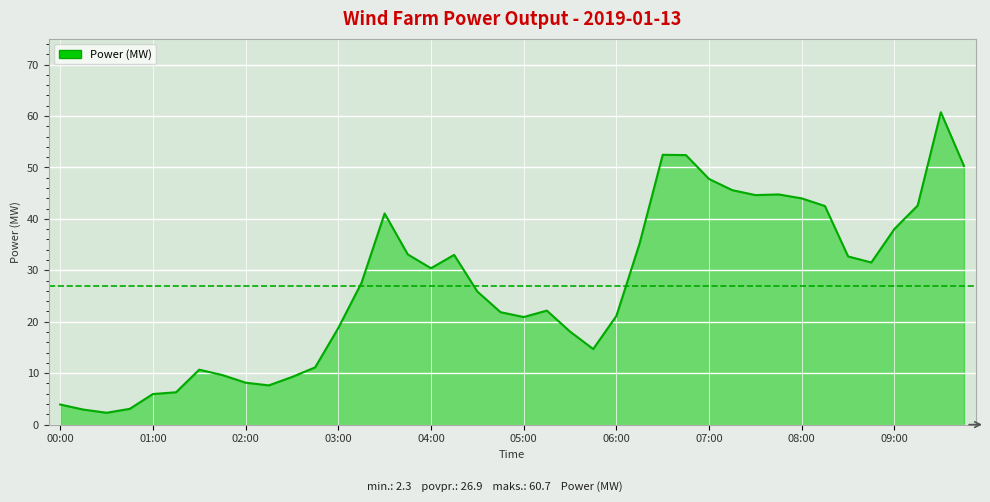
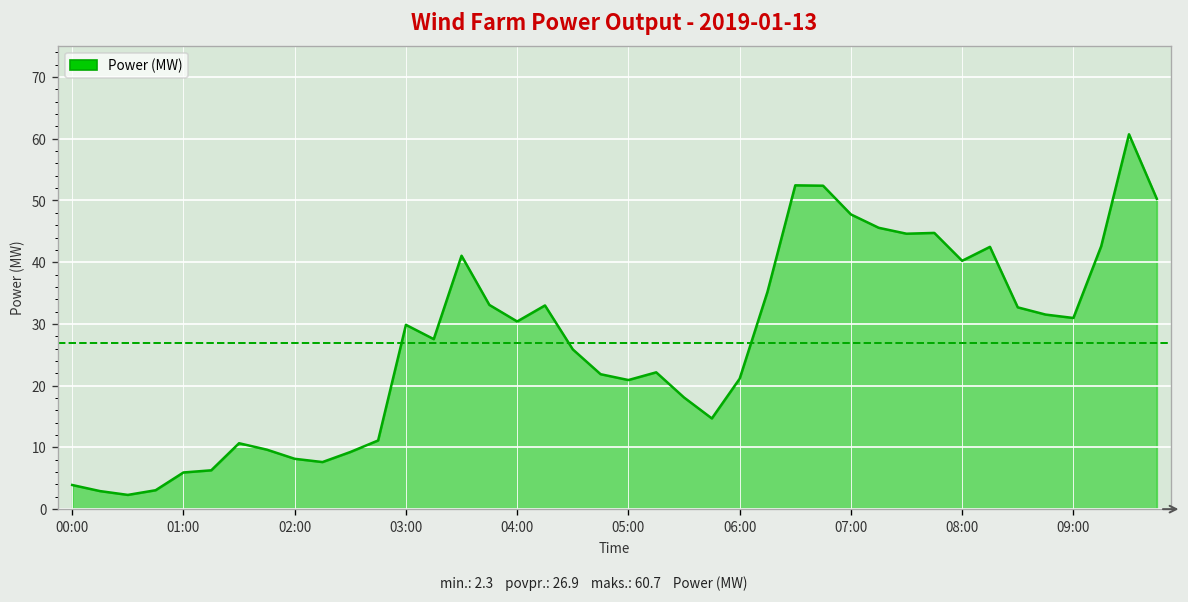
  {
    "00:00": 4,
    "01:00": 6,
    "02:00": 8,
-   "03:00": 19,
+   "03:00": 30,
    "04:00": 30,
    "05:00": 21,
    "06:00": 21,
    "07:00": 48,
-   "08:00": 44,
-   "09:00": 38
+   "08:00": 40,
+   "09:00": 31
  }
